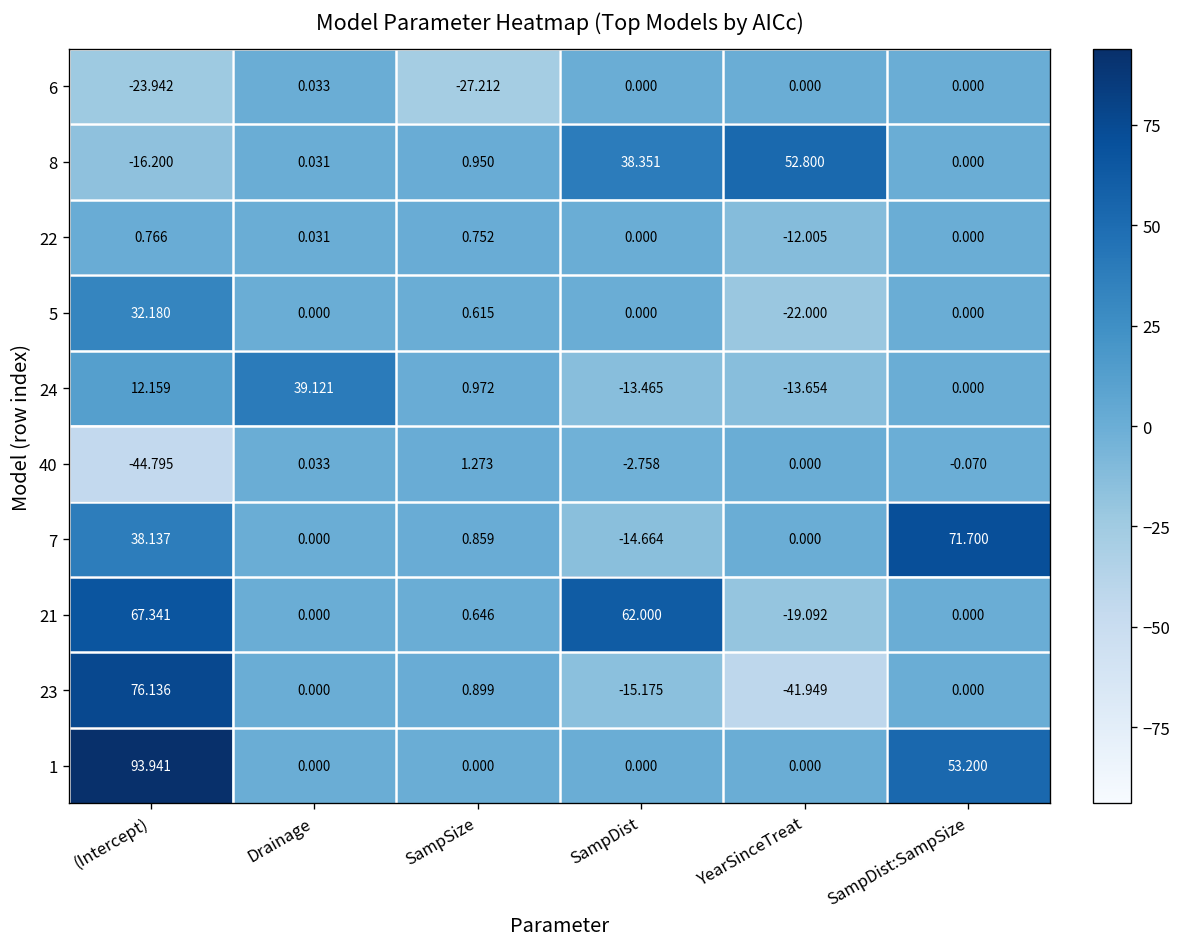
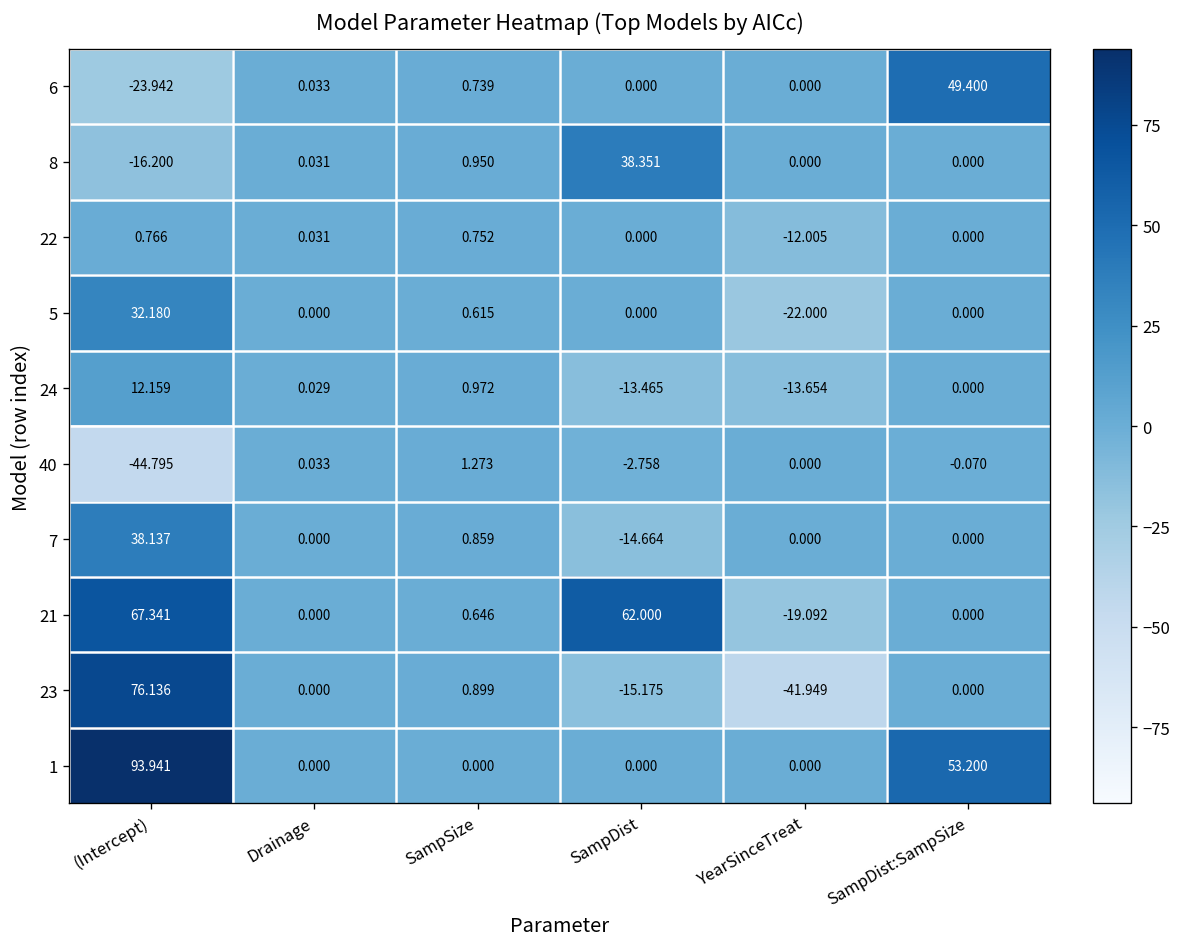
  {
    "6": {
      "(Intercept)": -23.942,
      "Drainage": 0.033,
-     "SampSize": -27.212,
+     "SampSize": 0.739,
      "SampDist": 0.000,
      "YearSinceTreat": 0.000,
-     "SampDist:SampSize": 0.000
+     "SampDist:SampSize": 49.400
    },
    "8": {
      "(Intercept)": -16.200,
      "Drainage": 0.031,
      "SampSize": 0.950,
      "SampDist": 38.351,
-     "YearSinceTreat": 52.800,
+     "YearSinceTreat": 0.000,
      "SampDist:SampSize": 0.000
    },
    "22": {
      "(Intercept)": 0.766,
      "Drainage": 0.031,
      "SampSize": 0.752,
      "SampDist": 0.000,
      "YearSinceTreat": -12.005,
      "SampDist:SampSize": 0.000
    },
    "5": {
      "(Intercept)": 32.180,
      "Drainage": 0.000,
      "SampSize": 0.615,
      "SampDist": 0.000,
      "YearSinceTreat": -22.000,
      "SampDist:SampSize": 0.000
    },
    "24": {
      "(Intercept)": 12.159,
-     "Drainage": 39.121,
+     "Drainage": 0.029,
      "SampSize": 0.972,
      "SampDist": -13.465,
      "YearSinceTreat": -13.654,
      "SampDist:SampSize": 0.000
    },
    "40": {
      "(Intercept)": -44.795,
      "Drainage": 0.033,
      "SampSize": 1.273,
      "SampDist": -2.758,
      "YearSinceTreat": 0.000,
      "SampDist:SampSize": -0.070
    },
    "7": {
      "(Intercept)": 38.137,
      "Drainage": 0.000,
      "SampSize": 0.859,
      "SampDist": -14.664,
      "YearSinceTreat": 0.000,
-     "SampDist:SampSize": 71.700
+     "SampDist:SampSize": 0.000
    },
    "21": {
      "(Intercept)": 67.341,
      "Drainage": 0.000,
      "SampSize": 0.646,
      "SampDist": 62.000,
      "YearSinceTreat": -19.092,
      "SampDist:SampSize": 0.000
    },
    "23": {
      "(Intercept)": 76.136,
      "Drainage": 0.000,
      "SampSize": 0.899,
      "SampDist": -15.175,
      "YearSinceTreat": -41.949,
      "SampDist:SampSize": 0.000
    },
    "1": {
      "(Intercept)": 93.941,
      "Drainage": 0.000,
      "SampSize": 0.000,
      "SampDist": 0.000,
      "YearSinceTreat": 0.000,
      "SampDist:SampSize": 53.200
    }
  }
